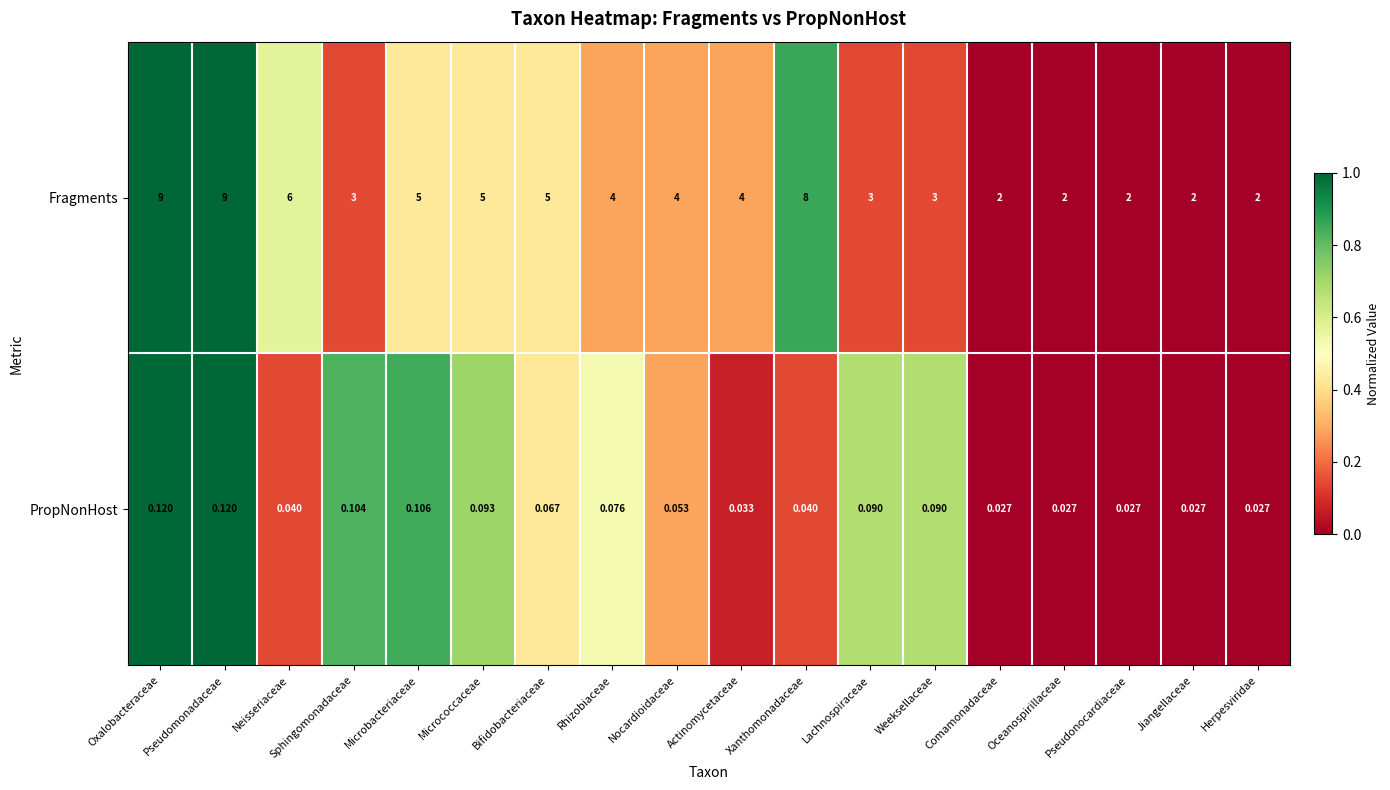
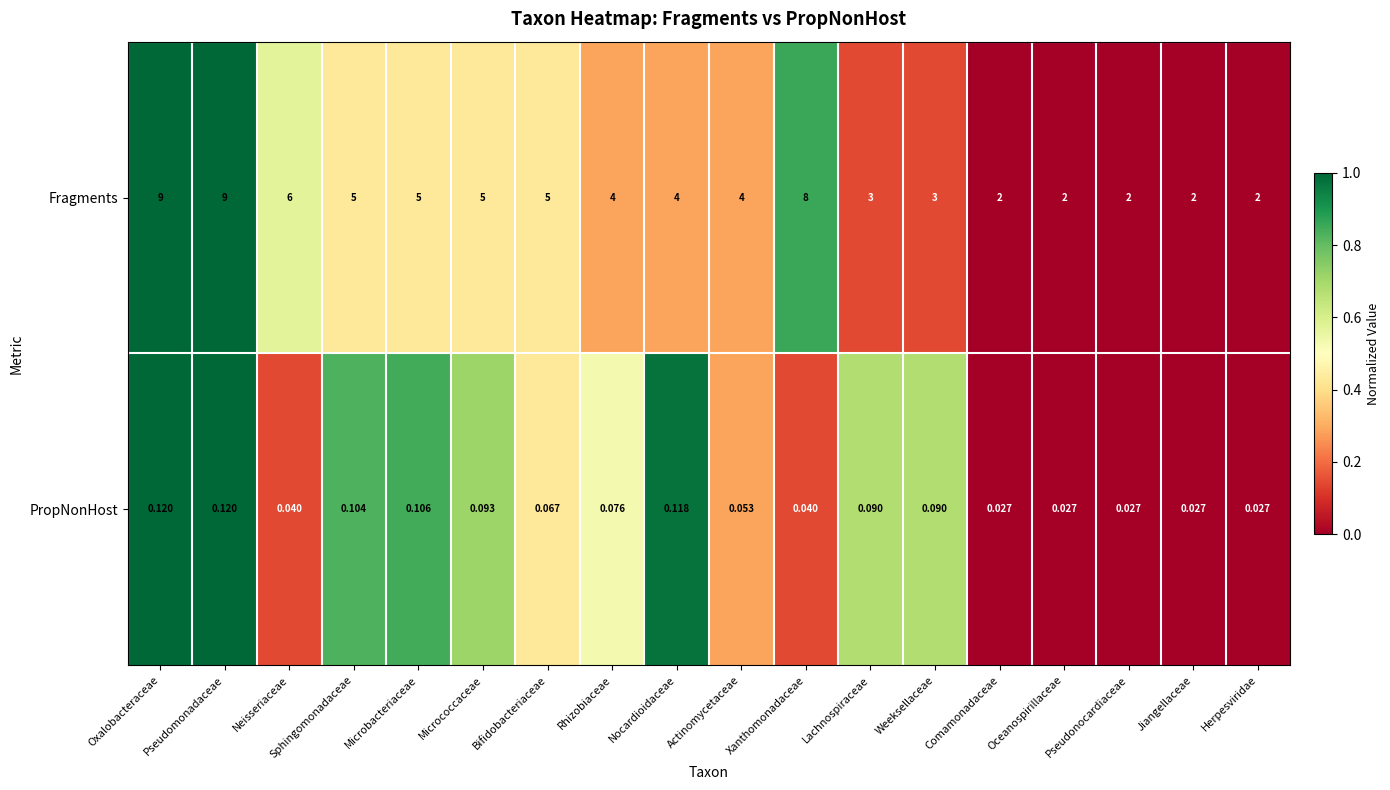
  {
    "Fragments": {
      "Oxalobacteraceae": 9,
      "Pseudomonadaceae": 9,
      "Neisseriaceae": 6,
-     "Sphingomonadaceae": 3,
+     "Sphingomonadaceae": 5,
      "Microbacteriaceae": 5,
      "Micrococcaceae": 5,
      "Bifidobacteriaceae": 5,
      "Rhizobiaceae": 4,
      "Nocardioidaceae": 4,
      "Actinomycetaceae": 4,
      "Xanthomonadaceae": 8,
      "Lachnospiraceae": 3,
      "Weeksellaceae": 3,
      "Comamonadaceae": 2,
      "Oceanospirillaceae": 2,
      "Pseudonocardiaceae": 2,
      "Jiangellaceae": 2,
      "Herpesviridae": 2
    },
    "PropNonHost": {
      "Oxalobacteraceae": 0.120,
      "Pseudomonadaceae": 0.120,
      "Neisseriaceae": 0.040,
      "Sphingomonadaceae": 0.104,
      "Microbacteriaceae": 0.106,
      "Micrococcaceae": 0.093,
      "Bifidobacteriaceae": 0.067,
      "Rhizobiaceae": 0.076,
-     "Nocardioidaceae": 0.053,
-     "Actinomycetaceae": 0.033,
+     "Nocardioidaceae": 0.118,
+     "Actinomycetaceae": 0.053,
      "Xanthomonadaceae": 0.040,
      "Lachnospiraceae": 0.090,
      "Weeksellaceae": 0.090,
      "Comamonadaceae": 0.027,
      "Oceanospirillaceae": 0.027,
      "Pseudonocardiaceae": 0.027,
      "Jiangellaceae": 0.027,
      "Herpesviridae": 0.027
    }
  }
